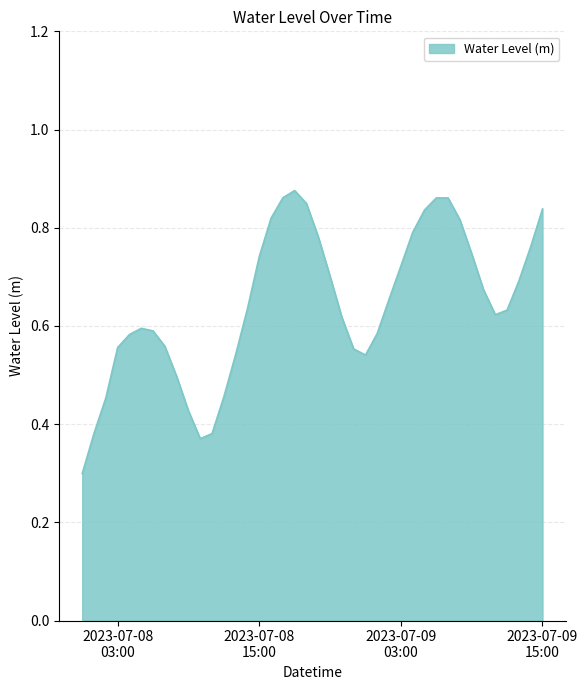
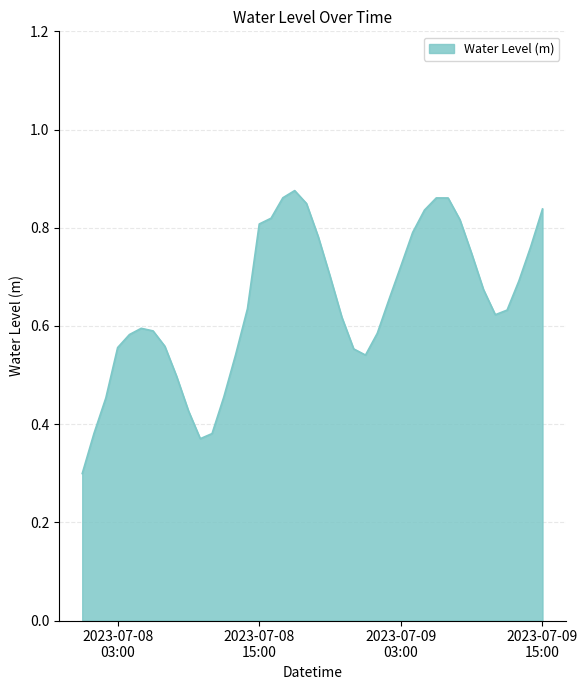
  {
    "2023-07-08 03:00": 0.56,
-   "2023-07-08 15:00": 0.74,
+   "2023-07-08 15:00": 0.81,
    "2023-07-09 03:00": 0.72,
    "2023-07-09 15:00": 0.84
  }
